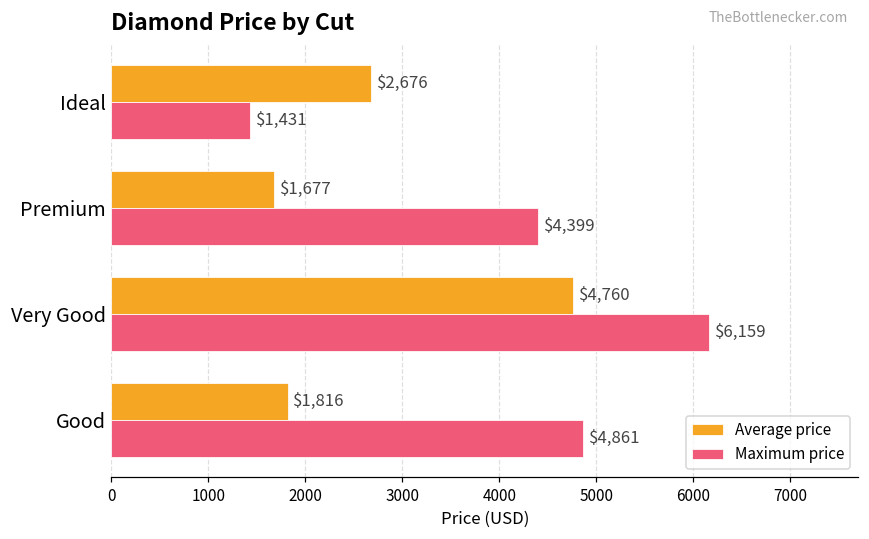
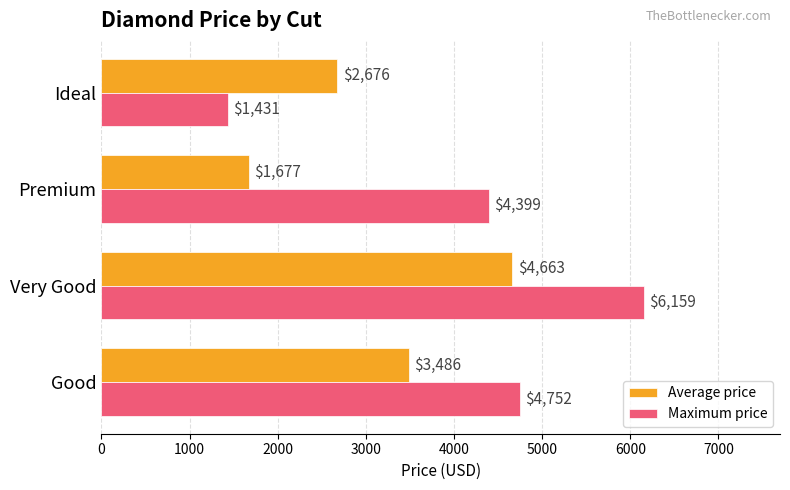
  {
    "Average price": {
      "Ideal": "$2,676",
      "Premium": "$1,677",
-     "Very Good": "$4,760",
-     "Good": "$1,816"
+     "Very Good": "$4,663",
+     "Good": "$3,486"
    },
    "Maximum price": {
      "Ideal": "$1,431",
      "Premium": "$4,399",
      "Very Good": "$6,159",
-     "Good": "$4,861"
+     "Good": "$4,752"
    }
  }
